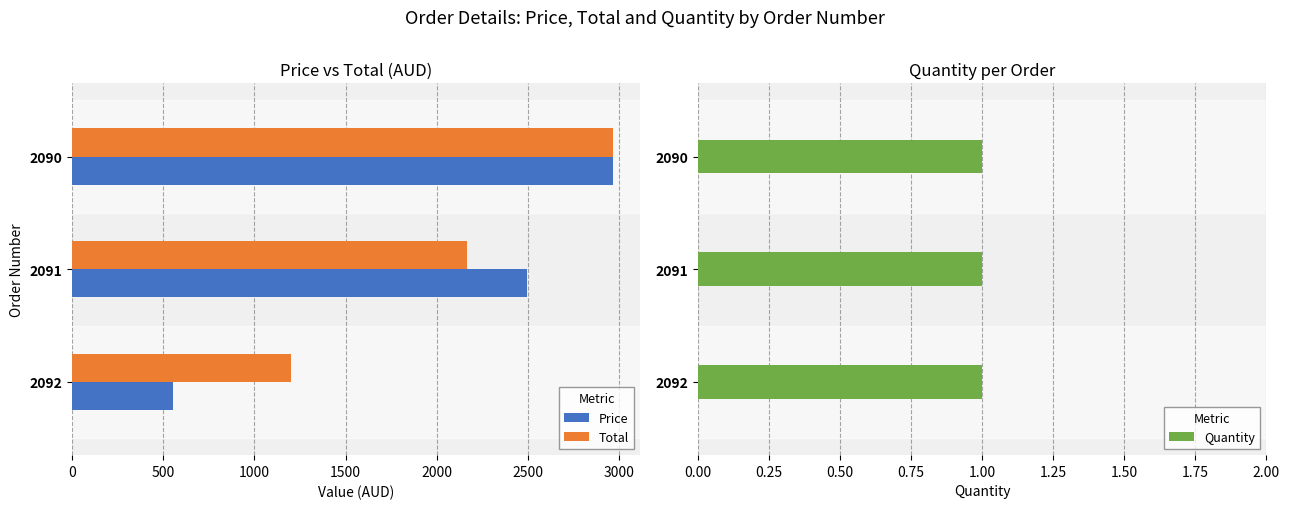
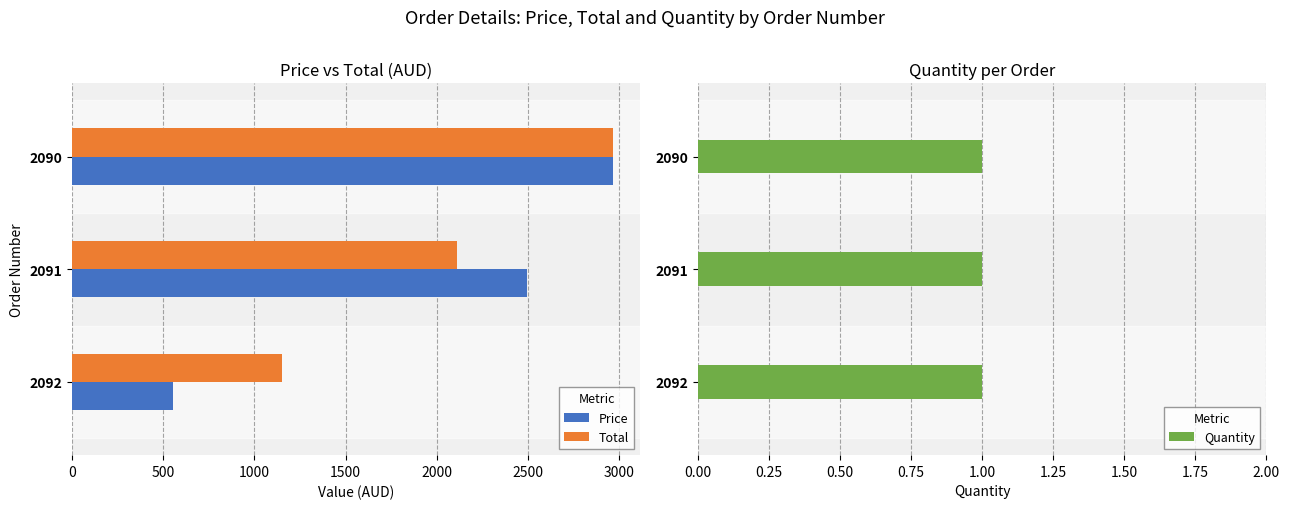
  {
    "Price vs Total (AUD)": {
      "Price": {
        "2090": 2970,
        "2091": 2490,
        "2092": 550
      },
      "Total": {
        "2090": 2970,
-       "2091": 2170,
-       "2092": 1200
+       "2091": 2110,
+       "2092": 1150
      }
    },
    "Quantity per Order": {
      "2090": 1.00,
      "2091": 1.00,
      "2092": 1.00
    }
  }
